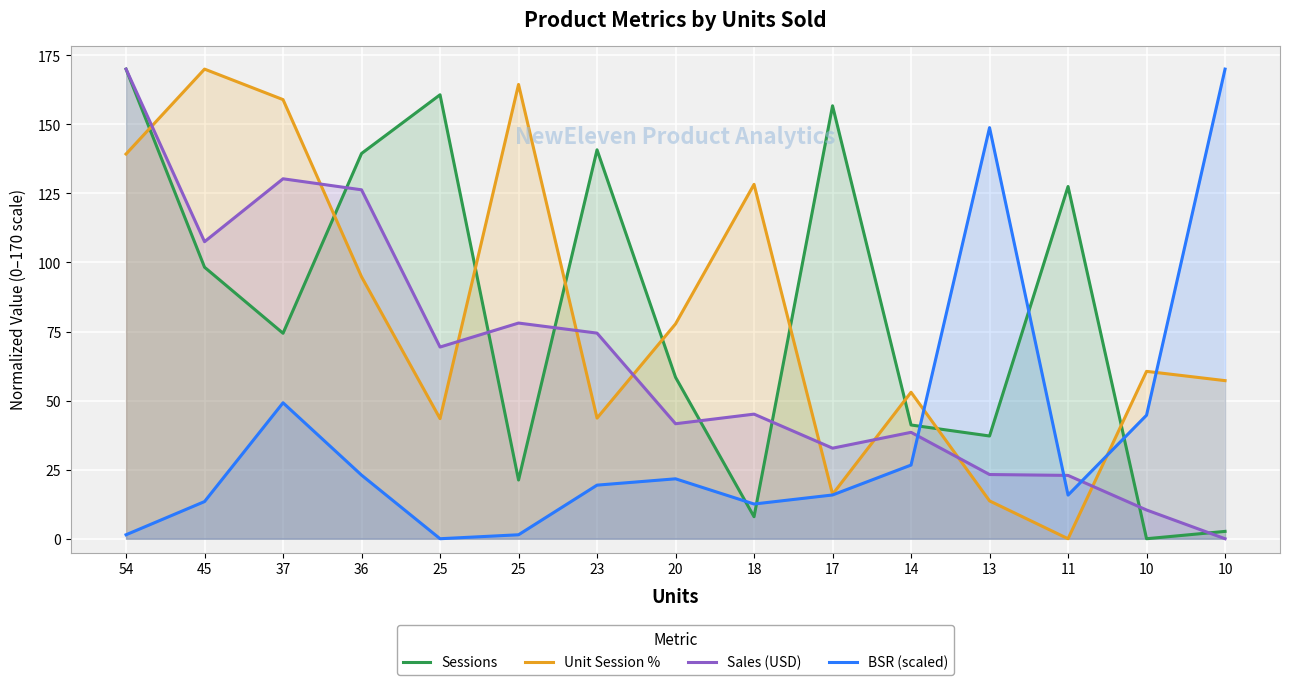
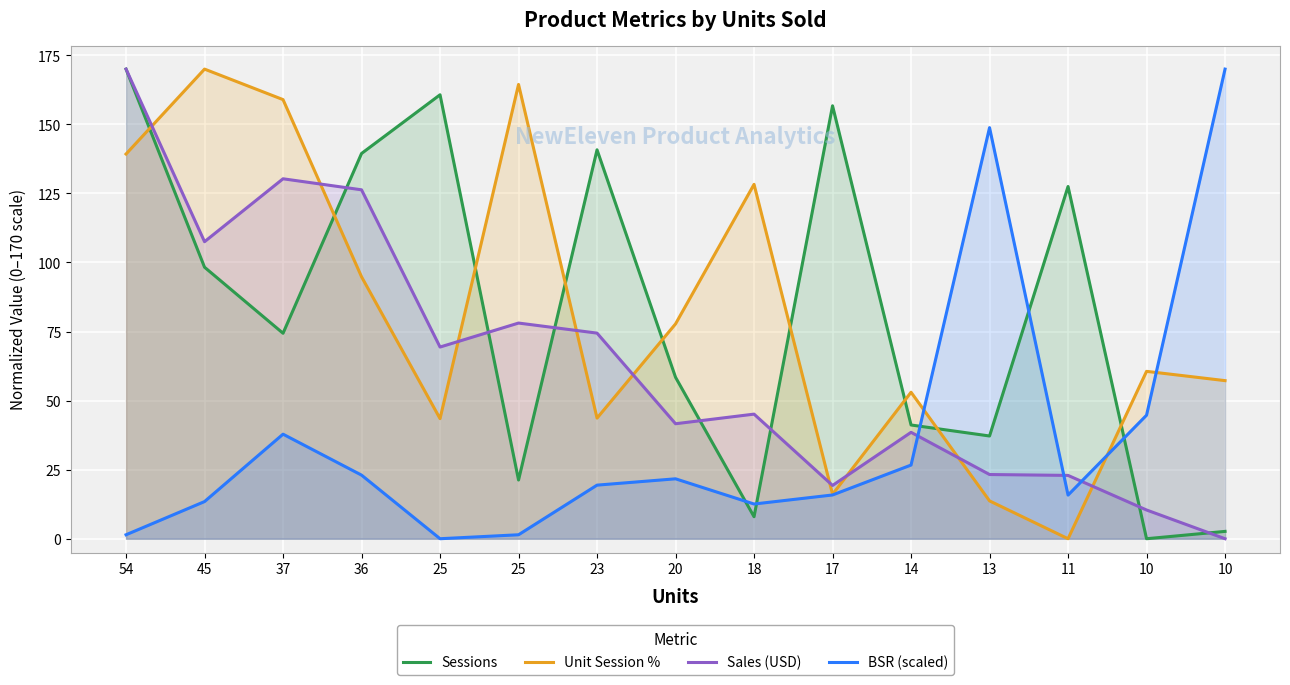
  {
    "Sessions": {
      "45": 98,
      "37": 74,
      "36": 139,
      "23": 141,
      "20": 58,
      "18": 8,
      "17": 157,
      "14": 41,
      "13": 37,
      "11": 128
    },
    "Unit Session %": {
      "54": 139,
      "45": 170,
      "37": 159,
      "36": 95,
      "23": 44,
      "20": 78,
      "18": 128,
      "14": 53,
      "13": 14,
      "11": 0
    },
    "Sales (USD)": {
      "45": 108,
      "37": 130,
      "36": 126,
      "23": 74,
      "20": 42,
      "18": 45,
-     "17": 33,
+     "17": 19,
      "14": 39,
      "13": 23,
      "11": 23
    },
    "BSR (scaled)": {
      "54": 1,
      "45": 13,
-     "37": 49,
+     "37": 38,
      "36": 23,
      "23": 19,
      "20": 22,
      "18": 13,
      "14": 27,
      "13": 149,
      "11": 16
    }
  }
